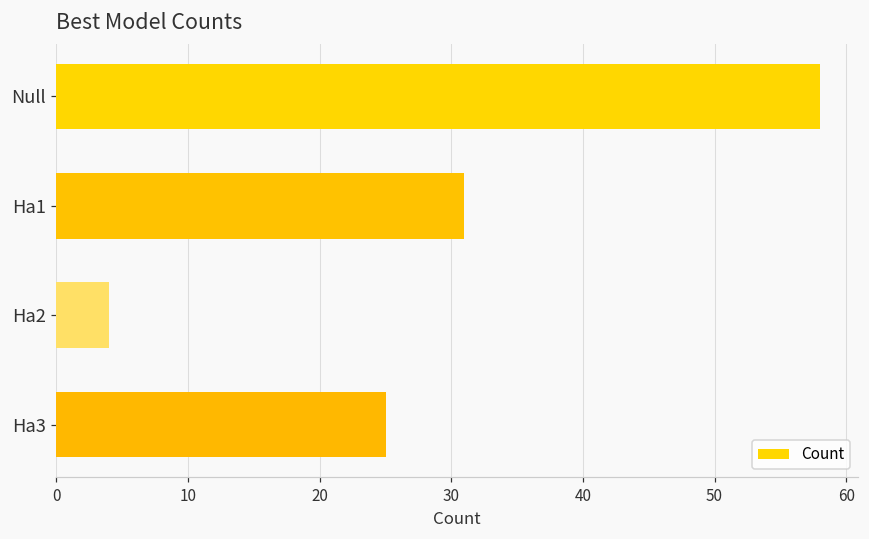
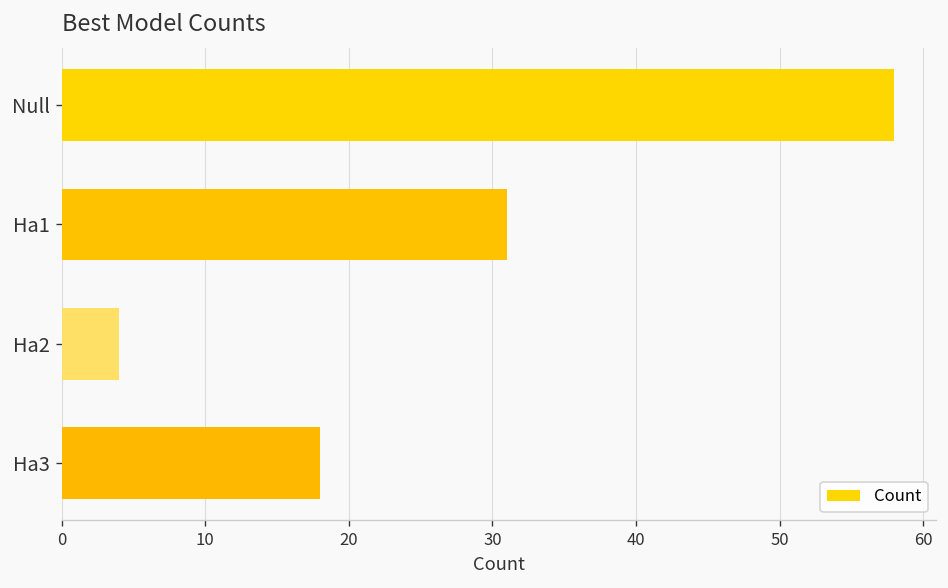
  {
    "Null": 58,
    "Ha1": 31,
    "Ha2": 4,
-   "Ha3": 25
+   "Ha3": 18
  }
